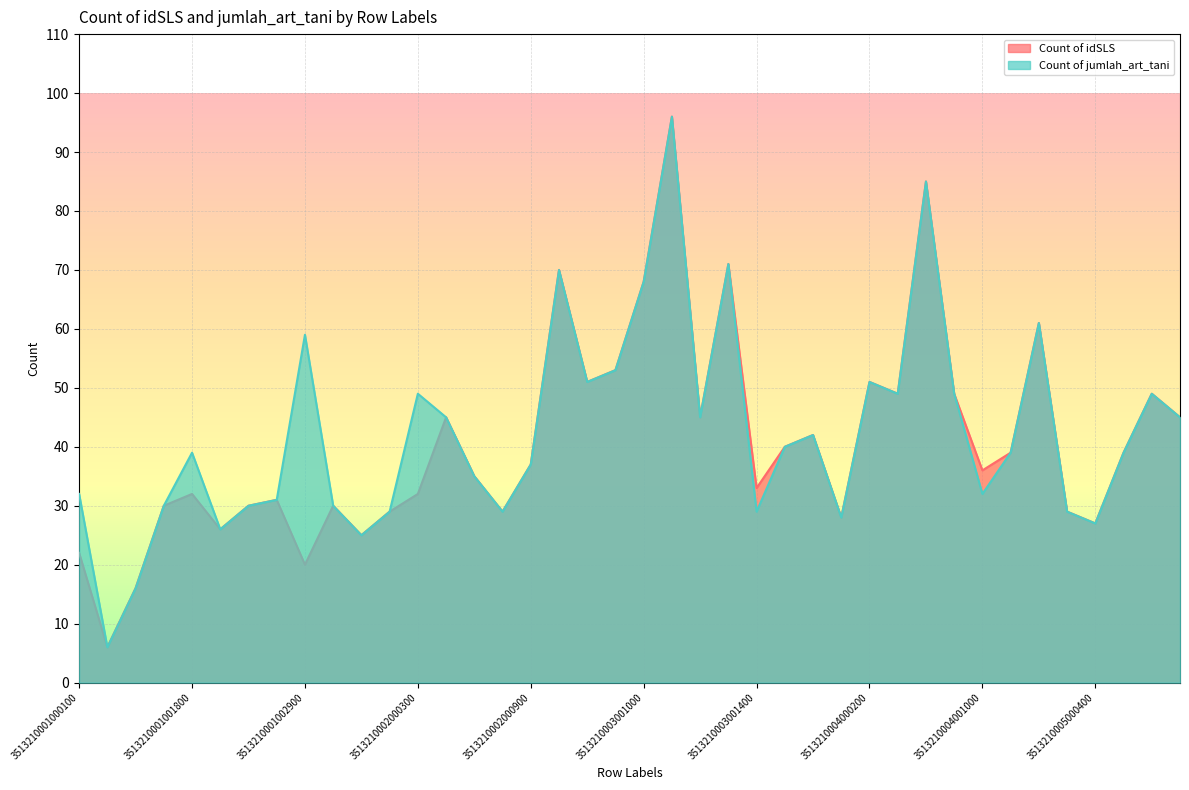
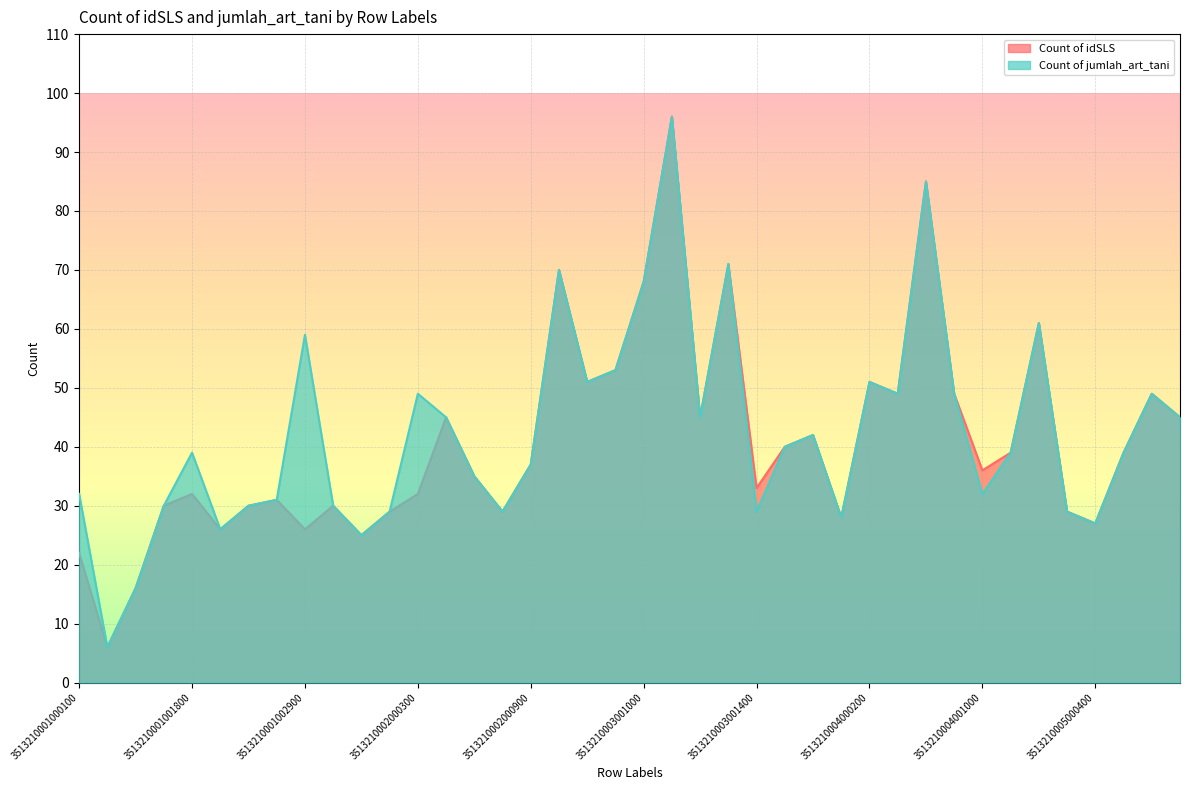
  {
    "Count of idSLS": {
      "3513210001000100": 22,
      "3513210001001800": 32,
-     "3513210001002900": 20,
+     "3513210001002900": 26,
      "3513210002000300": 32,
      "3513210003001400": 33,
      "3513210004001000": 36
    },
    "Count of jumlah_art_tani": {
      "3513210001000100": 32,
      "3513210001001800": 39,
      "3513210001002900": 59,
      "3513210002000300": 49,
      "3513210003001400": 29,
      "3513210004001000": 32
    }
  }
